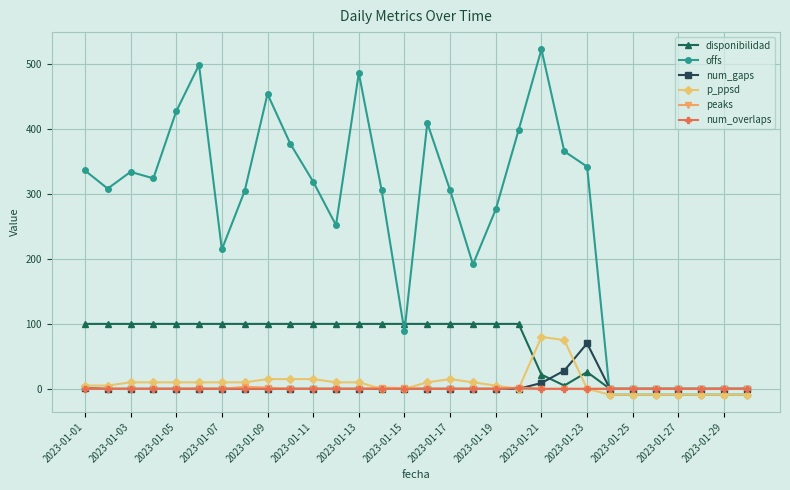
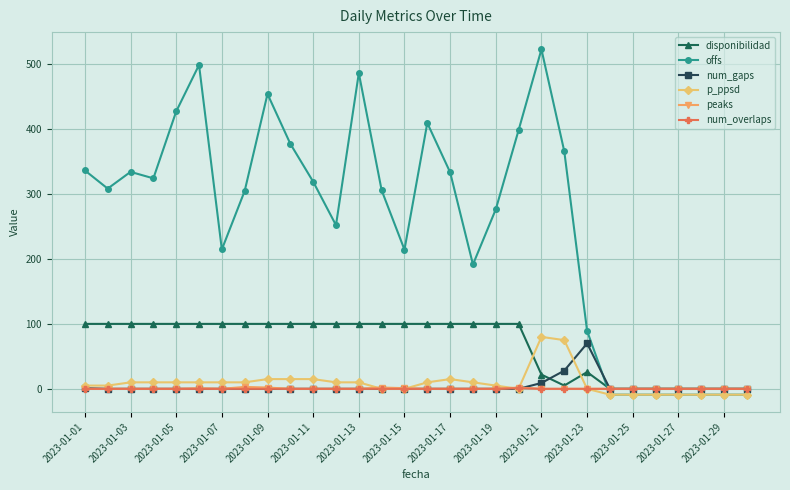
  {
    "offs": {
      "2023-01-01": 340,
      "2023-01-03": 330,
      "2023-01-05": 430,
      "2023-01-07": 210,
      "2023-01-09": 450,
      "2023-01-11": 320,
      "2023-01-13": 490,
-     "2023-01-15": 90,
-     "2023-01-17": 310,
+     "2023-01-15": 210,
+     "2023-01-17": 330,
      "2023-01-19": 280,
      "2023-01-21": 520,
-     "2023-01-23": 340
+     "2023-01-23": 90
    }
  }
